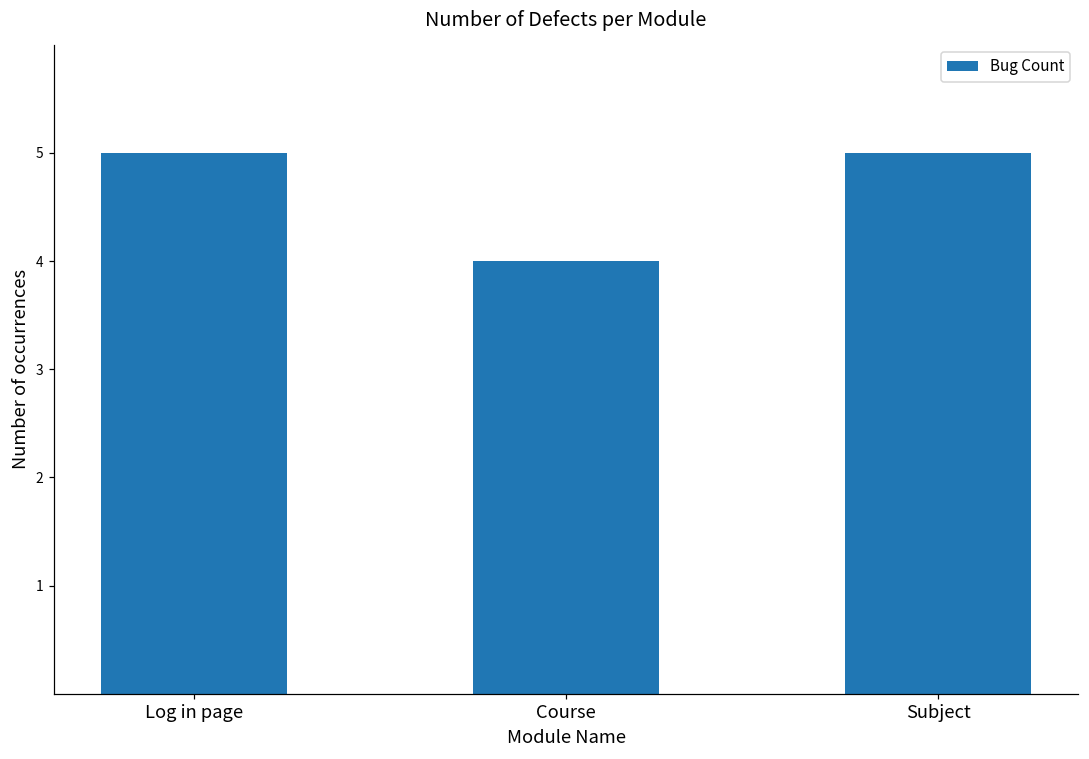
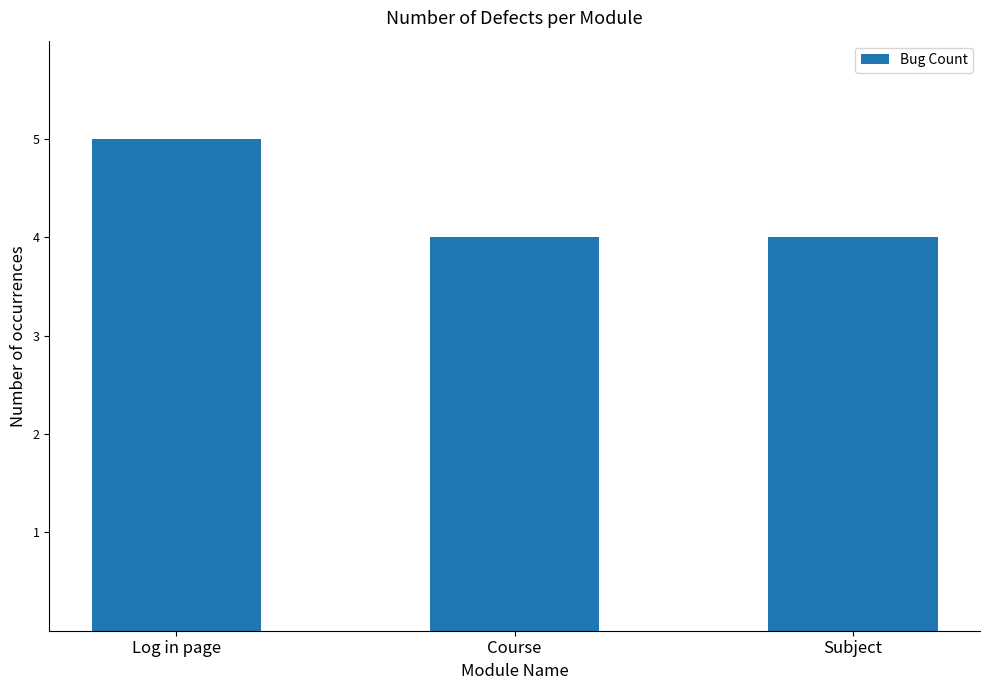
  {
    "Log in page": 5,
    "Course": 4,
-   "Subject": 5
+   "Subject": 4
  }
